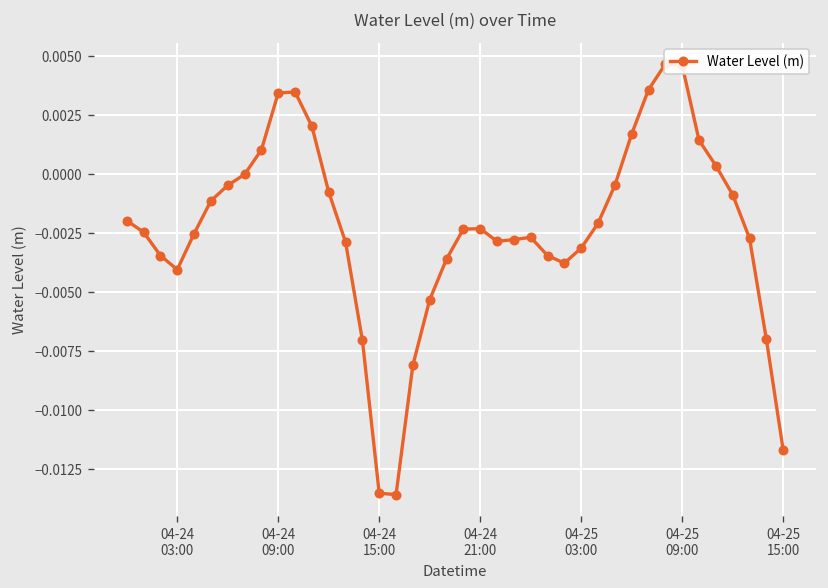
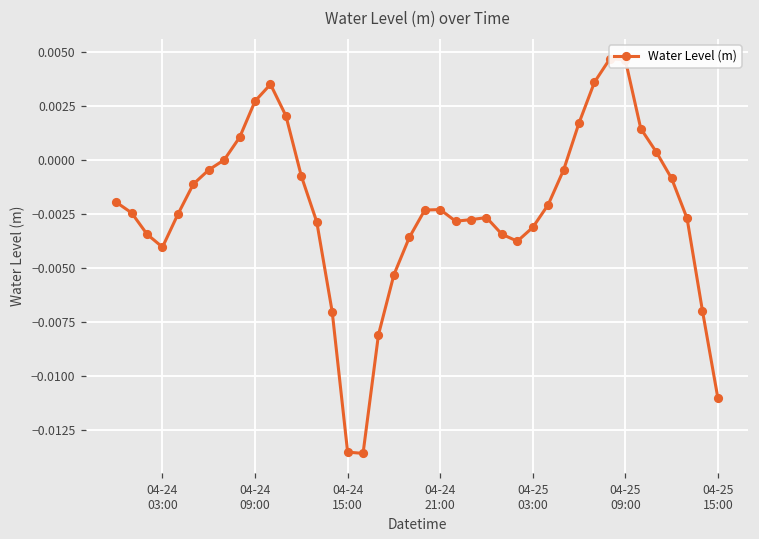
  {
    "04-24 03:00": -0.0040,
-   "04-24 09:00": 0.0034,
+   "04-24 09:00": 0.0027,
    "04-24 15:00": -0.0135,
    "04-24 21:00": -0.0023,
    "04-25 03:00": -0.0031,
-   "04-25 15:00": -0.0117
+   "04-25 15:00": -0.0110
  }
